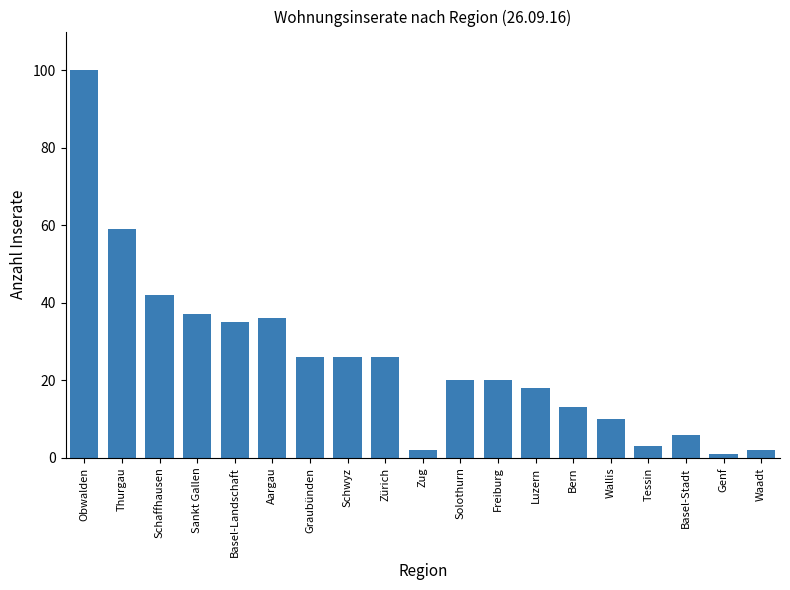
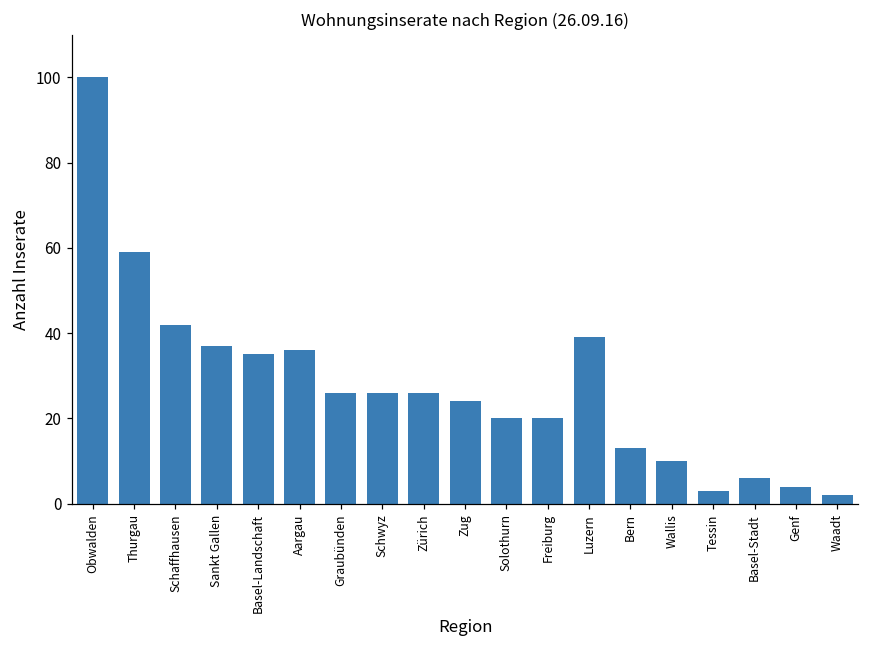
  {
    "Obwalden": 100,
    "Thurgau": 59,
    "Schaffhausen": 42,
    "Sankt Gallen": 37,
    "Basel-Landschaft": 35,
    "Aargau": 36,
    "Graubünden": 26,
    "Schwyz": 26,
    "Zürich": 26,
-   "Zug": 2,
+   "Zug": 24,
    "Solothurn": 20,
    "Freiburg": 20,
-   "Luzern": 18,
+   "Luzern": 39,
    "Bern": 13,
    "Wallis": 10,
    "Tessin": 3,
    "Basel-Stadt": 6,
-   "Genf": 1,
+   "Genf": 4,
    "Waadt": 2
  }
